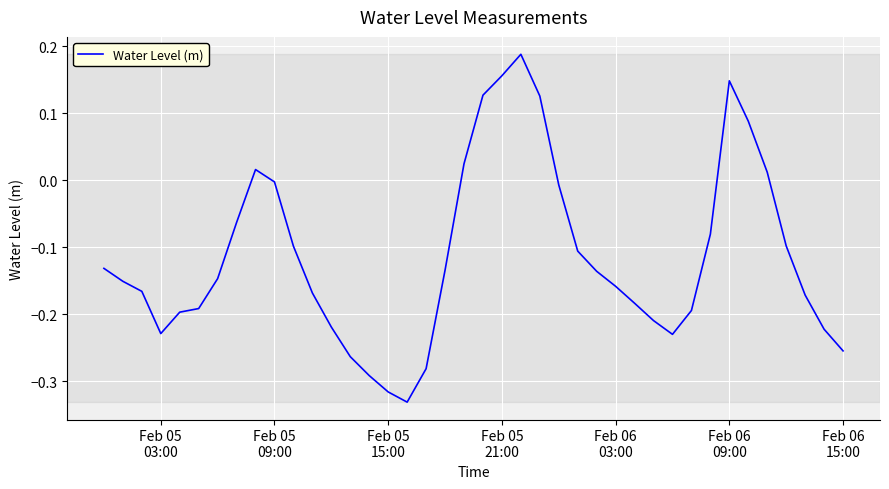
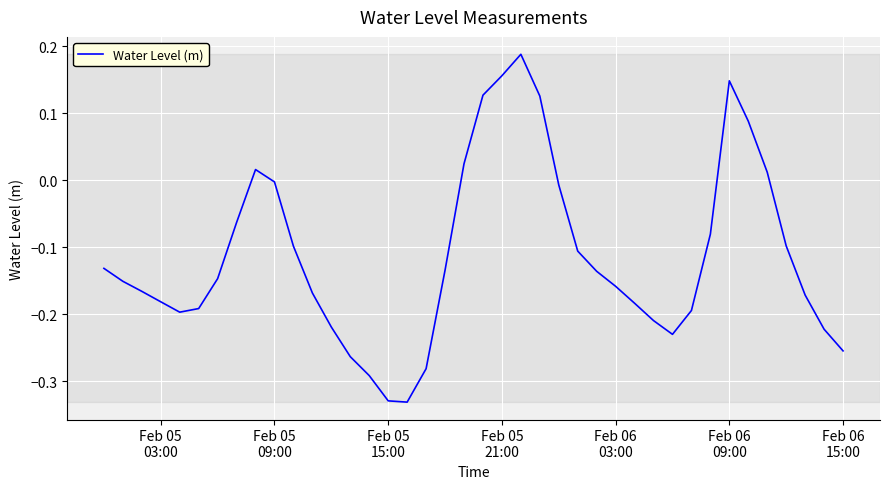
  {
-   "Feb 05 03:00": -0.23,
+   "Feb 05 03:00": -0.18,
    "Feb 05 09:00": 0.00,
-   "Feb 05 15:00": -0.32,
+   "Feb 05 15:00": -0.33,
    "Feb 05 21:00": 0.16,
    "Feb 06 03:00": -0.16,
    "Feb 06 09:00": 0.15,
    "Feb 06 15:00": -0.25
  }
